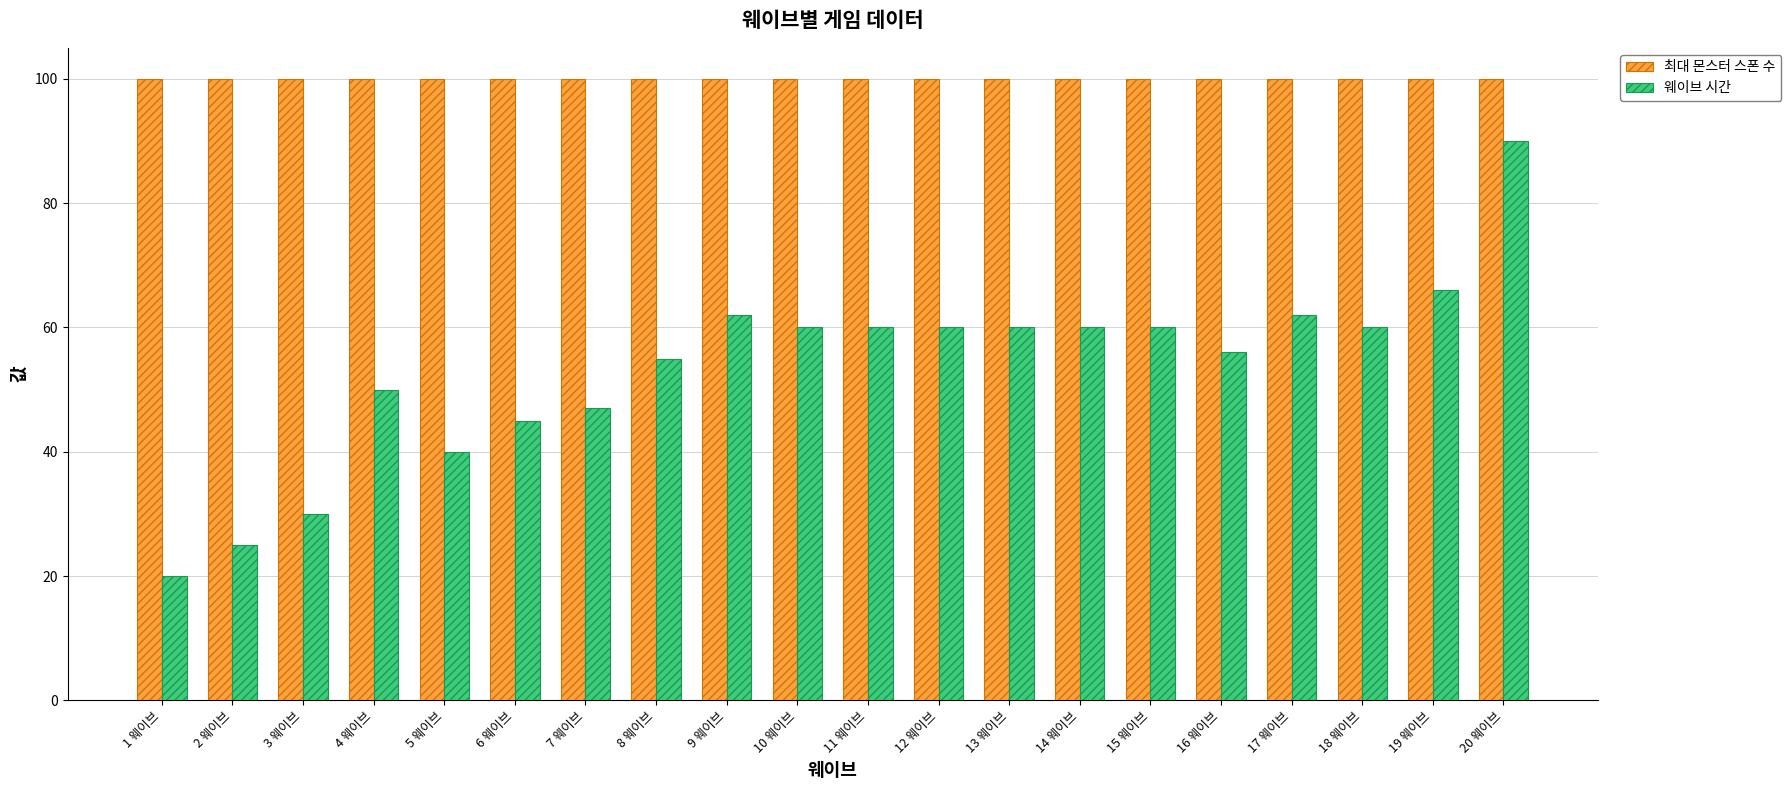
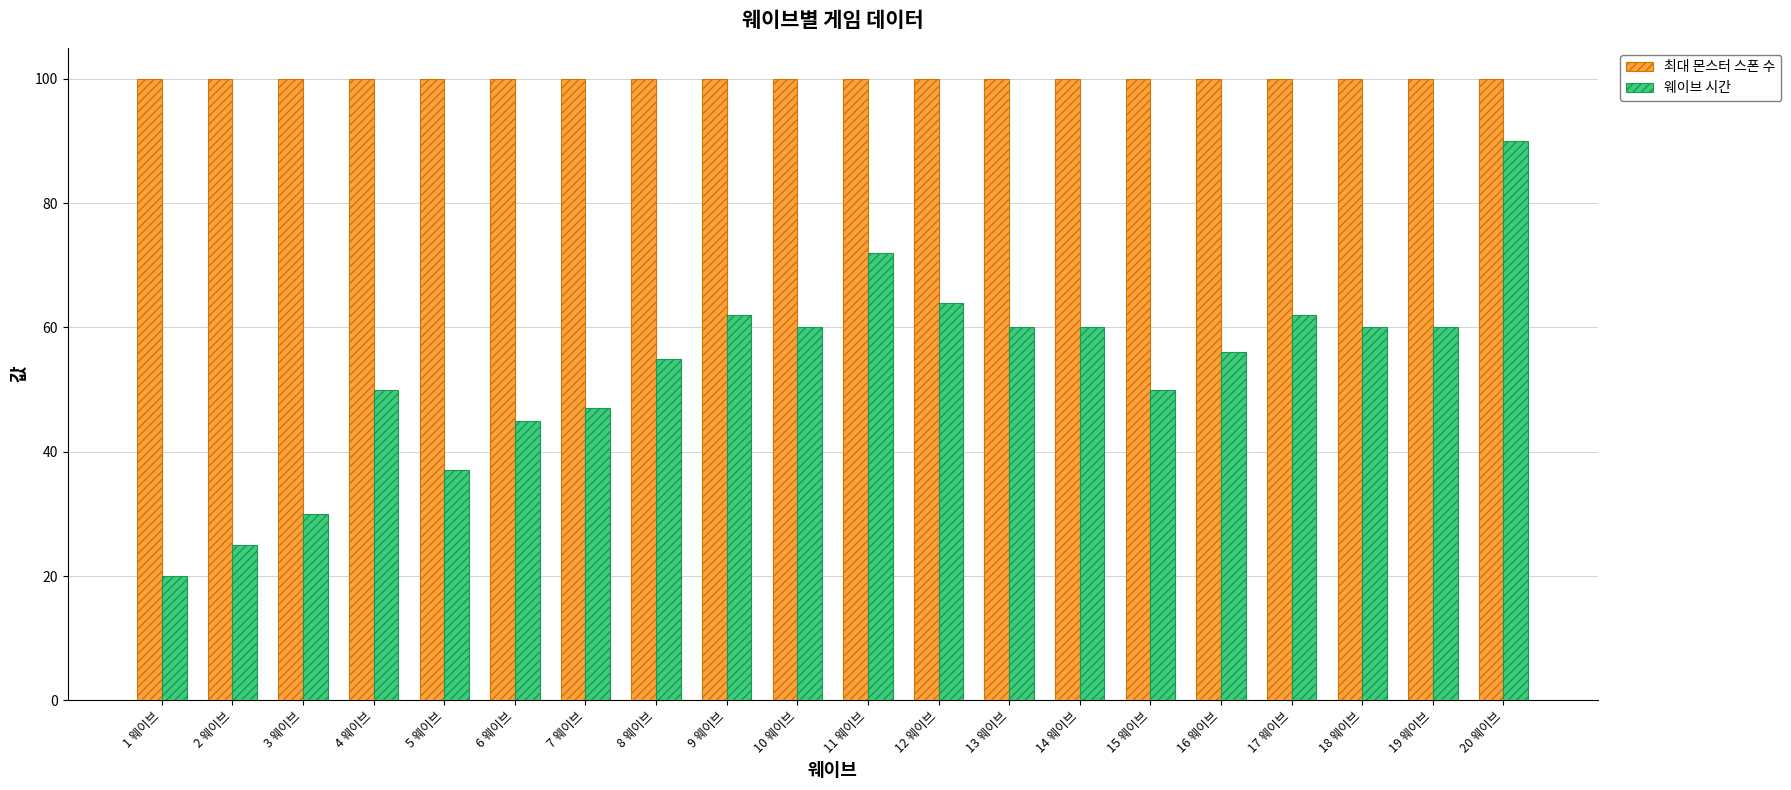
  {
    "최대 몬스터 스폰 수": {
      "1 웨이브": 100,
      "2 웨이브": 100,
      "3 웨이브": 100,
      "4 웨이브": 100,
      "5 웨이브": 100,
      "6 웨이브": 100,
      "7 웨이브": 100,
      "8 웨이브": 100,
      "9 웨이브": 100,
      "10 웨이브": 100,
      "11 웨이브": 100,
      "12 웨이브": 100,
      "13 웨이브": 100,
      "14 웨이브": 100,
      "15 웨이브": 100,
      "16 웨이브": 100,
      "17 웨이브": 100,
      "18 웨이브": 100,
      "19 웨이브": 100,
      "20 웨이브": 100
    },
    "웨이브 시간": {
      "1 웨이브": 20,
      "2 웨이브": 25,
      "3 웨이브": 30,
      "4 웨이브": 50,
-     "5 웨이브": 40,
+     "5 웨이브": 37,
      "6 웨이브": 45,
      "7 웨이브": 47,
      "8 웨이브": 55,
      "9 웨이브": 62,
      "10 웨이브": 60,
-     "11 웨이브": 60,
-     "12 웨이브": 60,
+     "11 웨이브": 72,
+     "12 웨이브": 64,
      "13 웨이브": 60,
      "14 웨이브": 60,
-     "15 웨이브": 60,
+     "15 웨이브": 50,
      "16 웨이브": 56,
      "17 웨이브": 62,
      "18 웨이브": 60,
-     "19 웨이브": 66,
+     "19 웨이브": 60,
      "20 웨이브": 90
    }
  }
